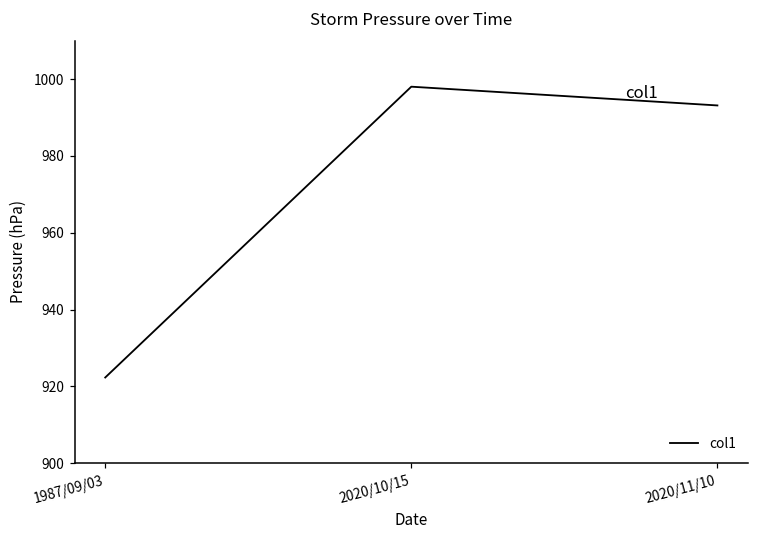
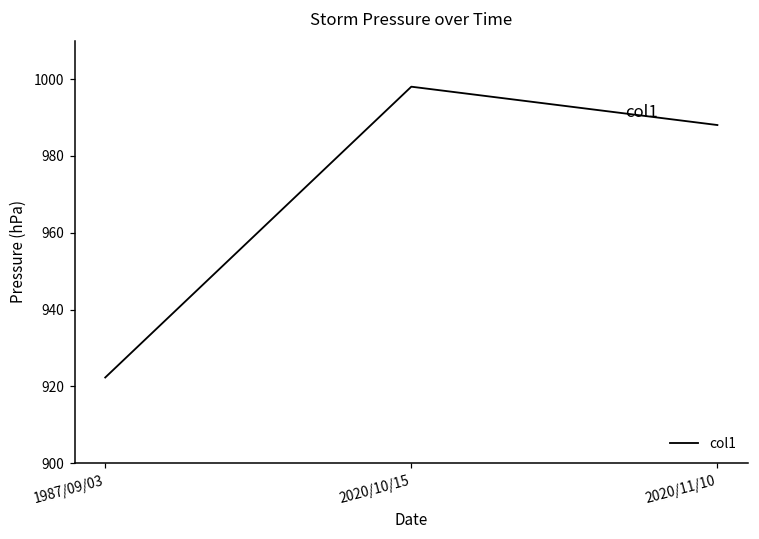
  {
    "1987/09/03": 922,
    "2020/10/15": 998,
-   "2020/11/10": 993
+   "2020/11/10": 988
  }
